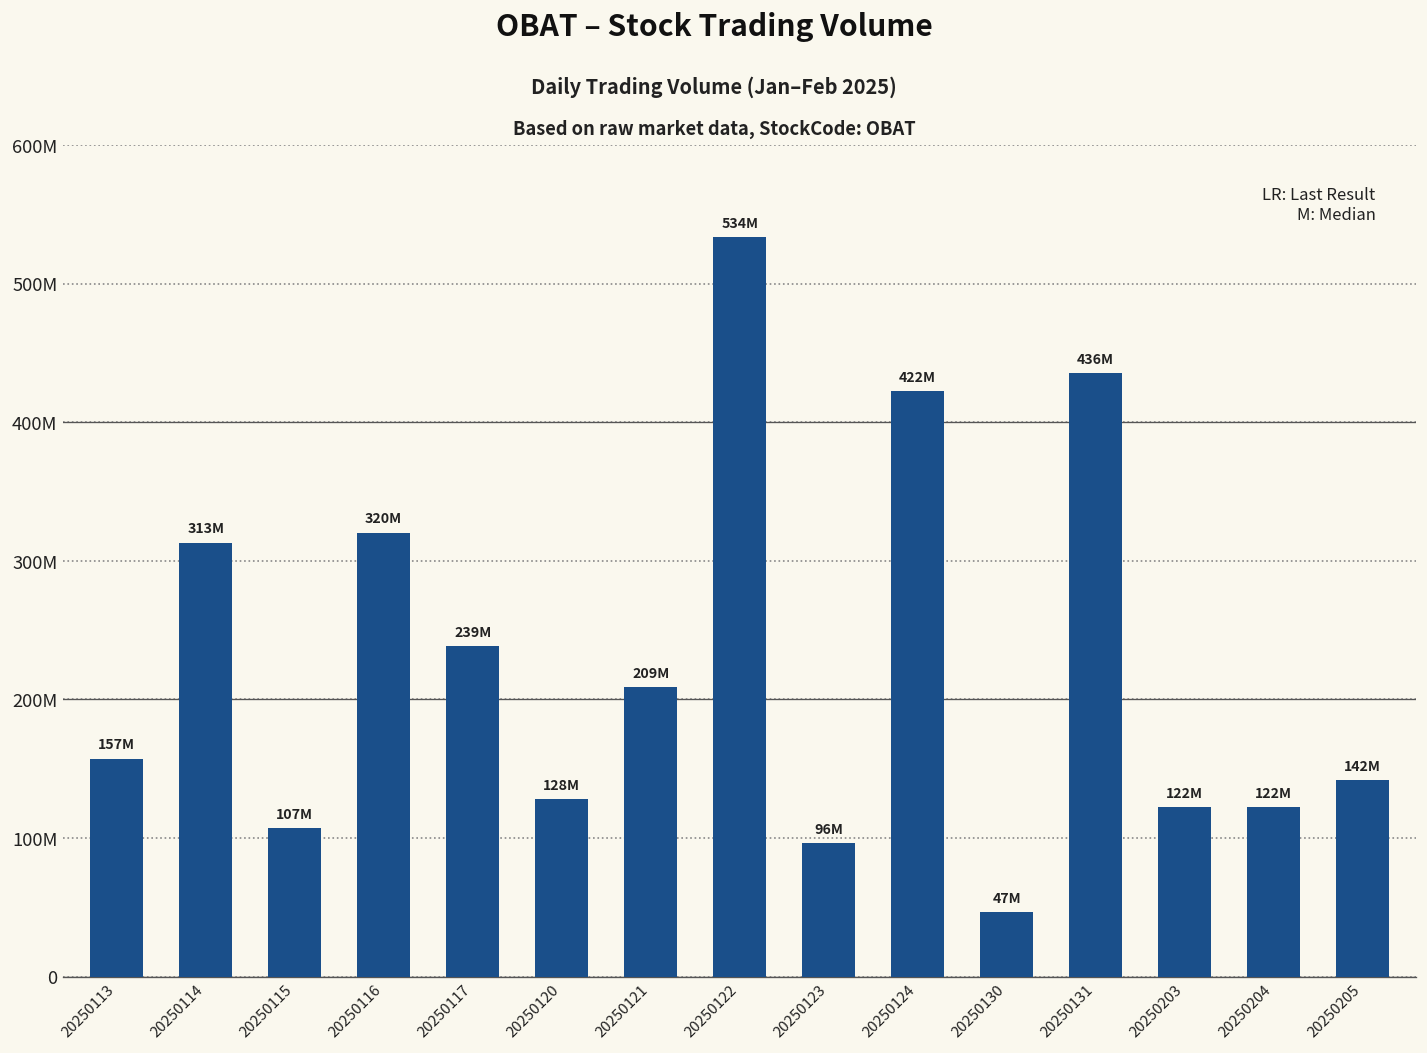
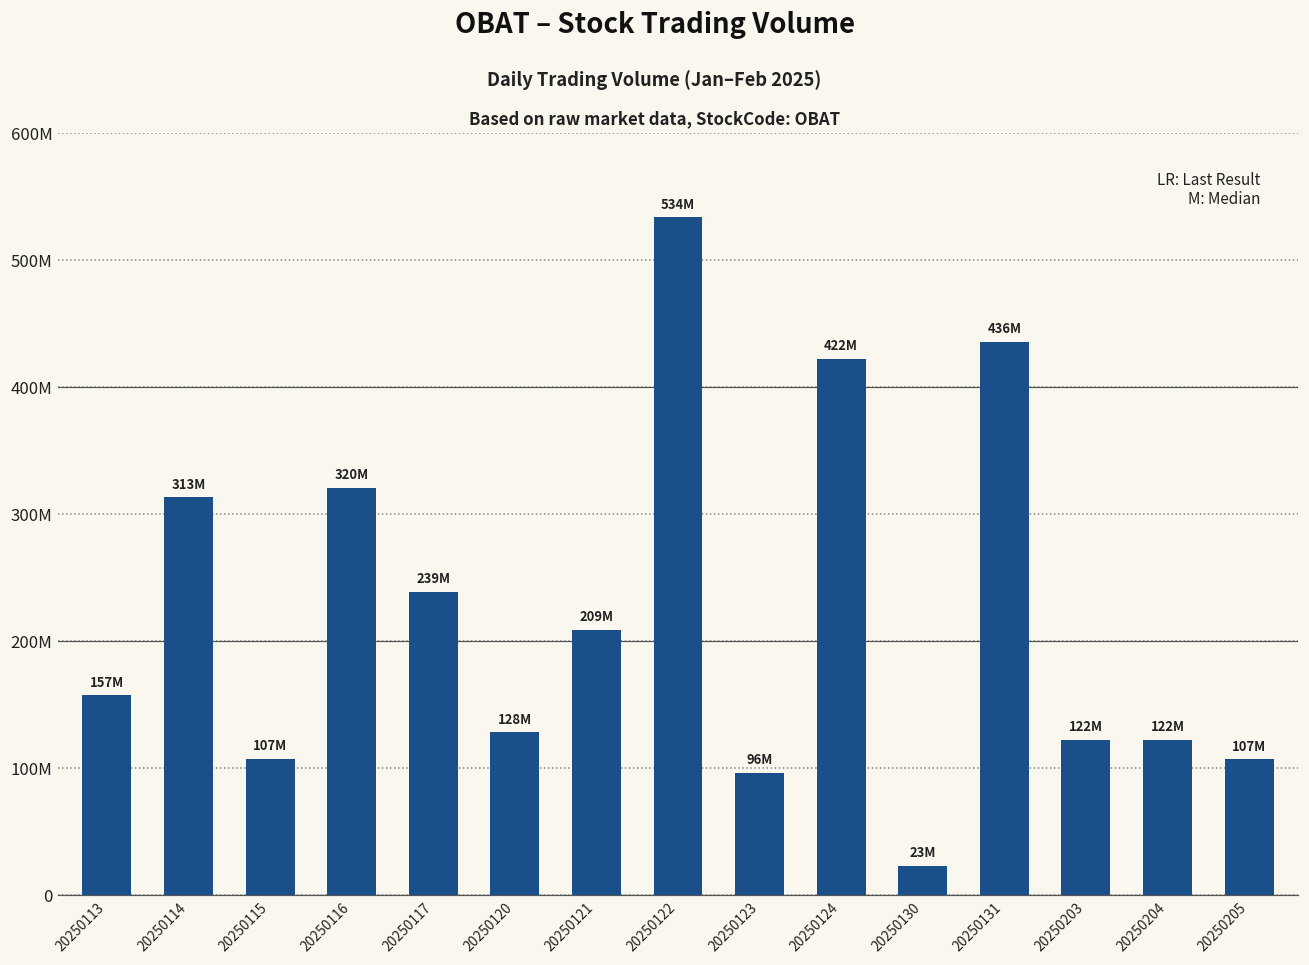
  {
    "20250113": "157M",
    "20250114": "313M",
    "20250115": "107M",
    "20250116": "320M",
    "20250117": "239M",
    "20250120": "128M",
    "20250121": "209M",
    "20250122": "534M",
    "20250123": "96M",
    "20250124": "422M",
-   "20250130": "47M",
+   "20250130": "23M",
    "20250131": "436M",
    "20250203": "122M",
    "20250204": "122M",
-   "20250205": "142M"
+   "20250205": "107M"
  }
